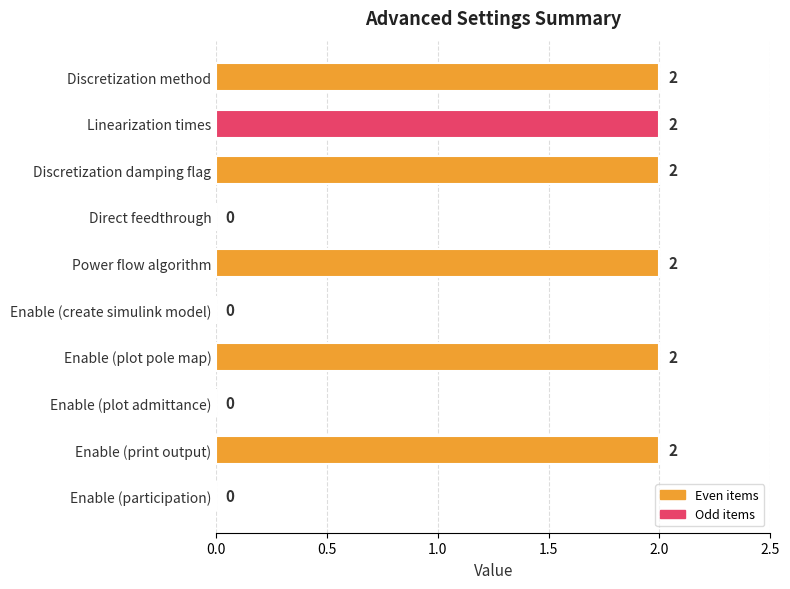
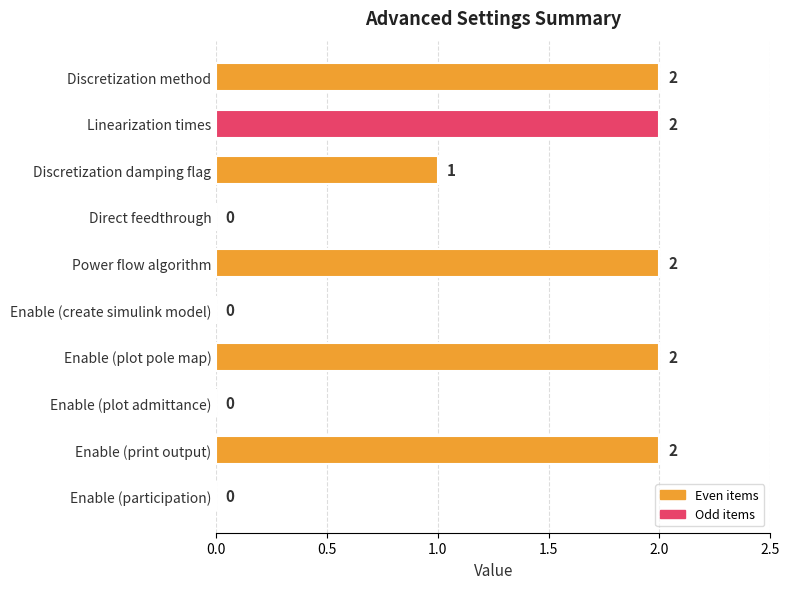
  {
    "Discretization method": 2,
    "Linearization times": 2,
-   "Discretization damping flag": 2,
+   "Discretization damping flag": 1,
    "Direct feedthrough": 0,
    "Power flow algorithm": 2,
    "Enable (create simulink model)": 0,
    "Enable (plot pole map)": 2,
    "Enable (plot admittance)": 0,
    "Enable (print output)": 2,
    "Enable (participation)": 0
  }
